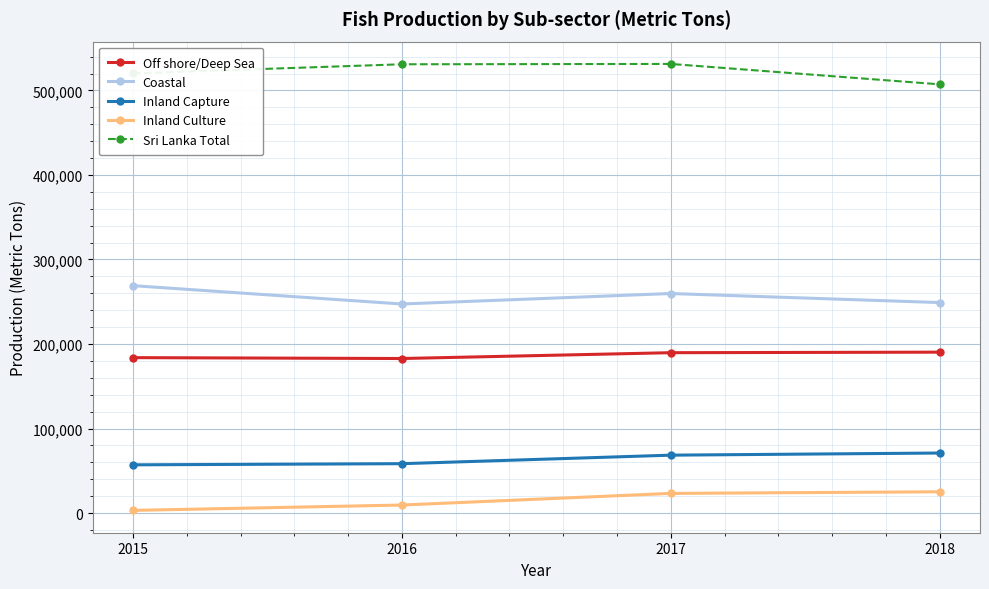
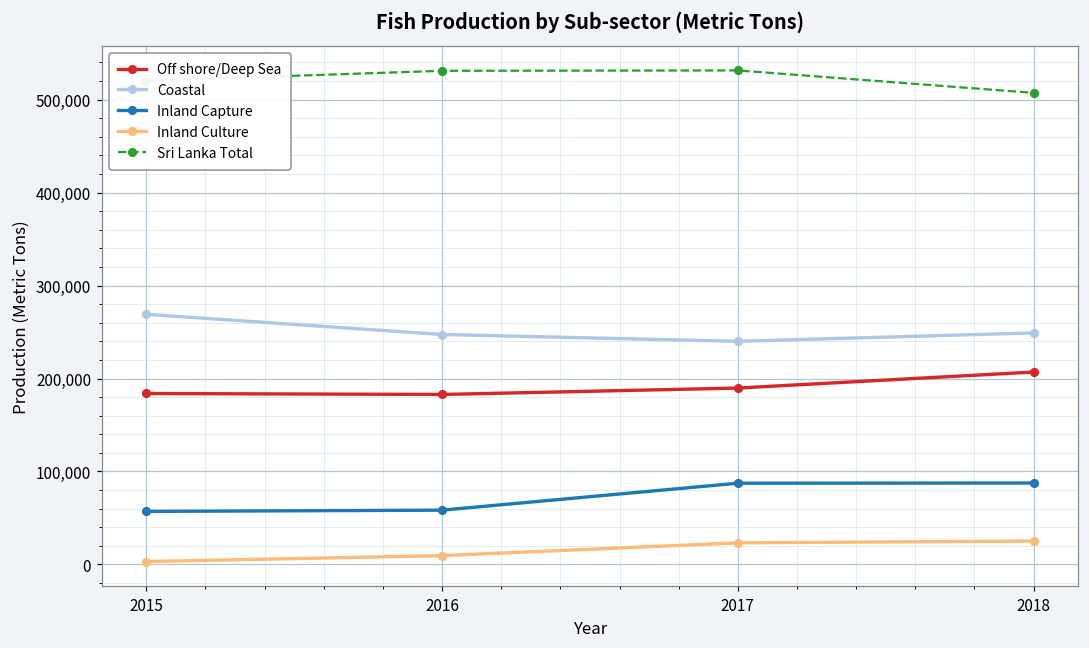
  {
    "Off shore/Deep Sea": {
      "2015": "180,000",
      "2016": "180,000",
      "2017": "190,000",
-     "2018": "190,000"
+     "2018": "210,000"
    },
    "Coastal": {
      "2015": "270,000",
      "2016": "250,000",
-     "2017": "260,000",
+     "2017": "240,000",
      "2018": "250,000"
    },
    "Inland Capture": {
      "2015": "60,000",
      "2016": "60,000",
-     "2017": "70,000",
-     "2018": "70,000"
+     "2017": "90,000",
+     "2018": "90,000"
    },
    "Inland Culture": {
      "2015": "0",
      "2016": "10,000",
      "2017": "20,000",
      "2018": "30,000"
    },
    "Sri Lanka Total": {
      "2016": "530,000",
      "2017": "530,000",
      "2018": "510,000"
    }
  }
